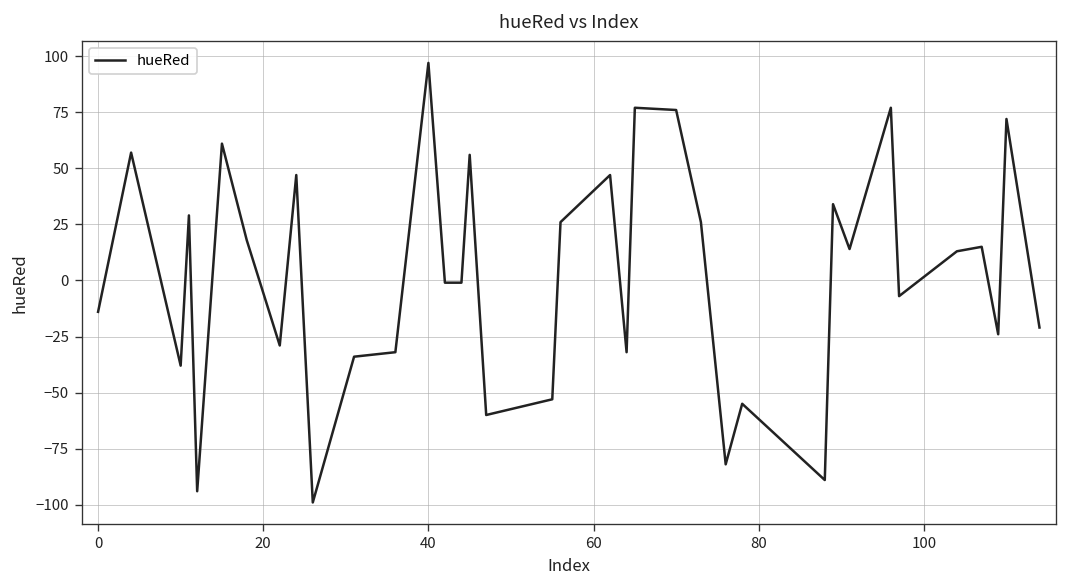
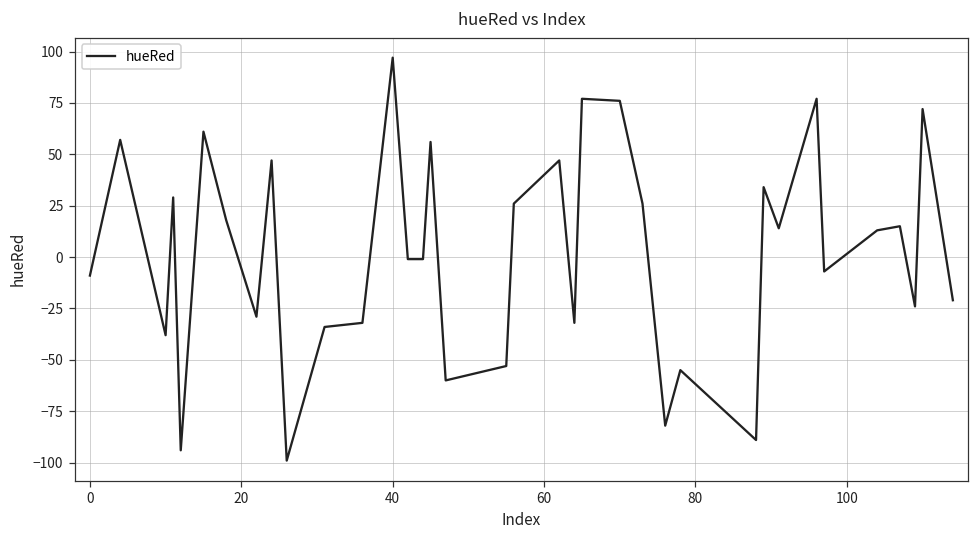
  {
-   "0": -14,
+   "0": -9,
    "40": 97
  }
